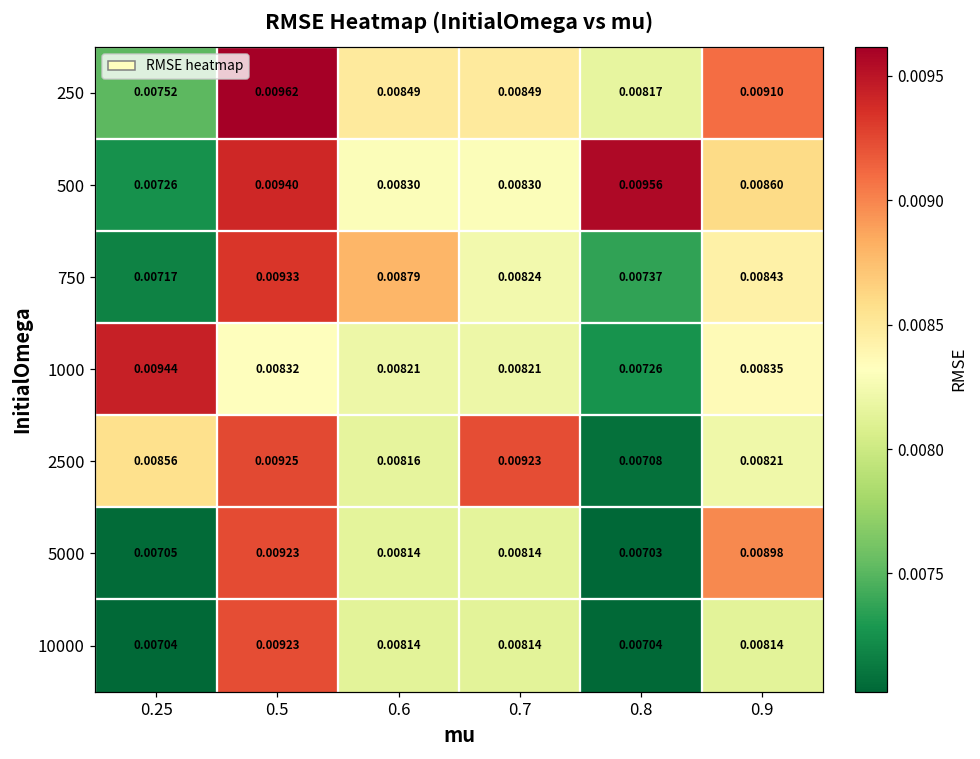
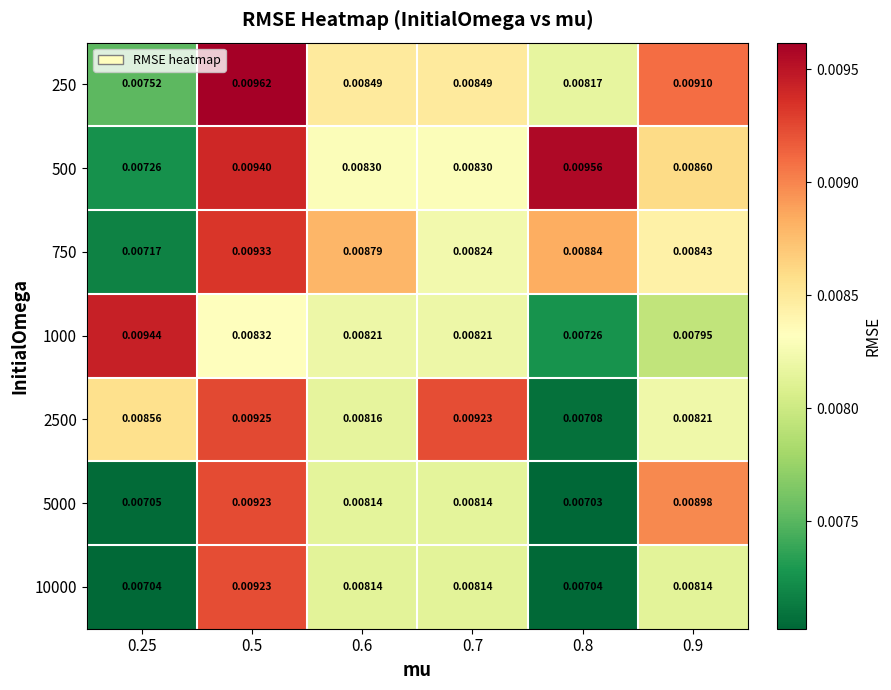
  {
    "250": {
      "0.25": 0.00752,
      "0.5": 0.00962,
      "0.6": 0.00849,
      "0.7": 0.00849,
      "0.8": 0.00817,
      "0.9": 0.00910
    },
    "500": {
      "0.25": 0.00726,
      "0.5": 0.00940,
      "0.6": 0.00830,
      "0.7": 0.00830,
      "0.8": 0.00956,
      "0.9": 0.00860
    },
    "750": {
      "0.25": 0.00717,
      "0.5": 0.00933,
      "0.6": 0.00879,
      "0.7": 0.00824,
-     "0.8": 0.00737,
+     "0.8": 0.00884,
      "0.9": 0.00843
    },
    "1000": {
      "0.25": 0.00944,
      "0.5": 0.00832,
      "0.6": 0.00821,
      "0.7": 0.00821,
      "0.8": 0.00726,
-     "0.9": 0.00835
+     "0.9": 0.00795
    },
    "2500": {
      "0.25": 0.00856,
      "0.5": 0.00925,
      "0.6": 0.00816,
      "0.7": 0.00923,
      "0.8": 0.00708,
      "0.9": 0.00821
    },
    "5000": {
      "0.25": 0.00705,
      "0.5": 0.00923,
      "0.6": 0.00814,
      "0.7": 0.00814,
      "0.8": 0.00703,
      "0.9": 0.00898
    },
    "10000": {
      "0.25": 0.00704,
      "0.5": 0.00923,
      "0.6": 0.00814,
      "0.7": 0.00814,
      "0.8": 0.00704,
      "0.9": 0.00814
    }
  }
